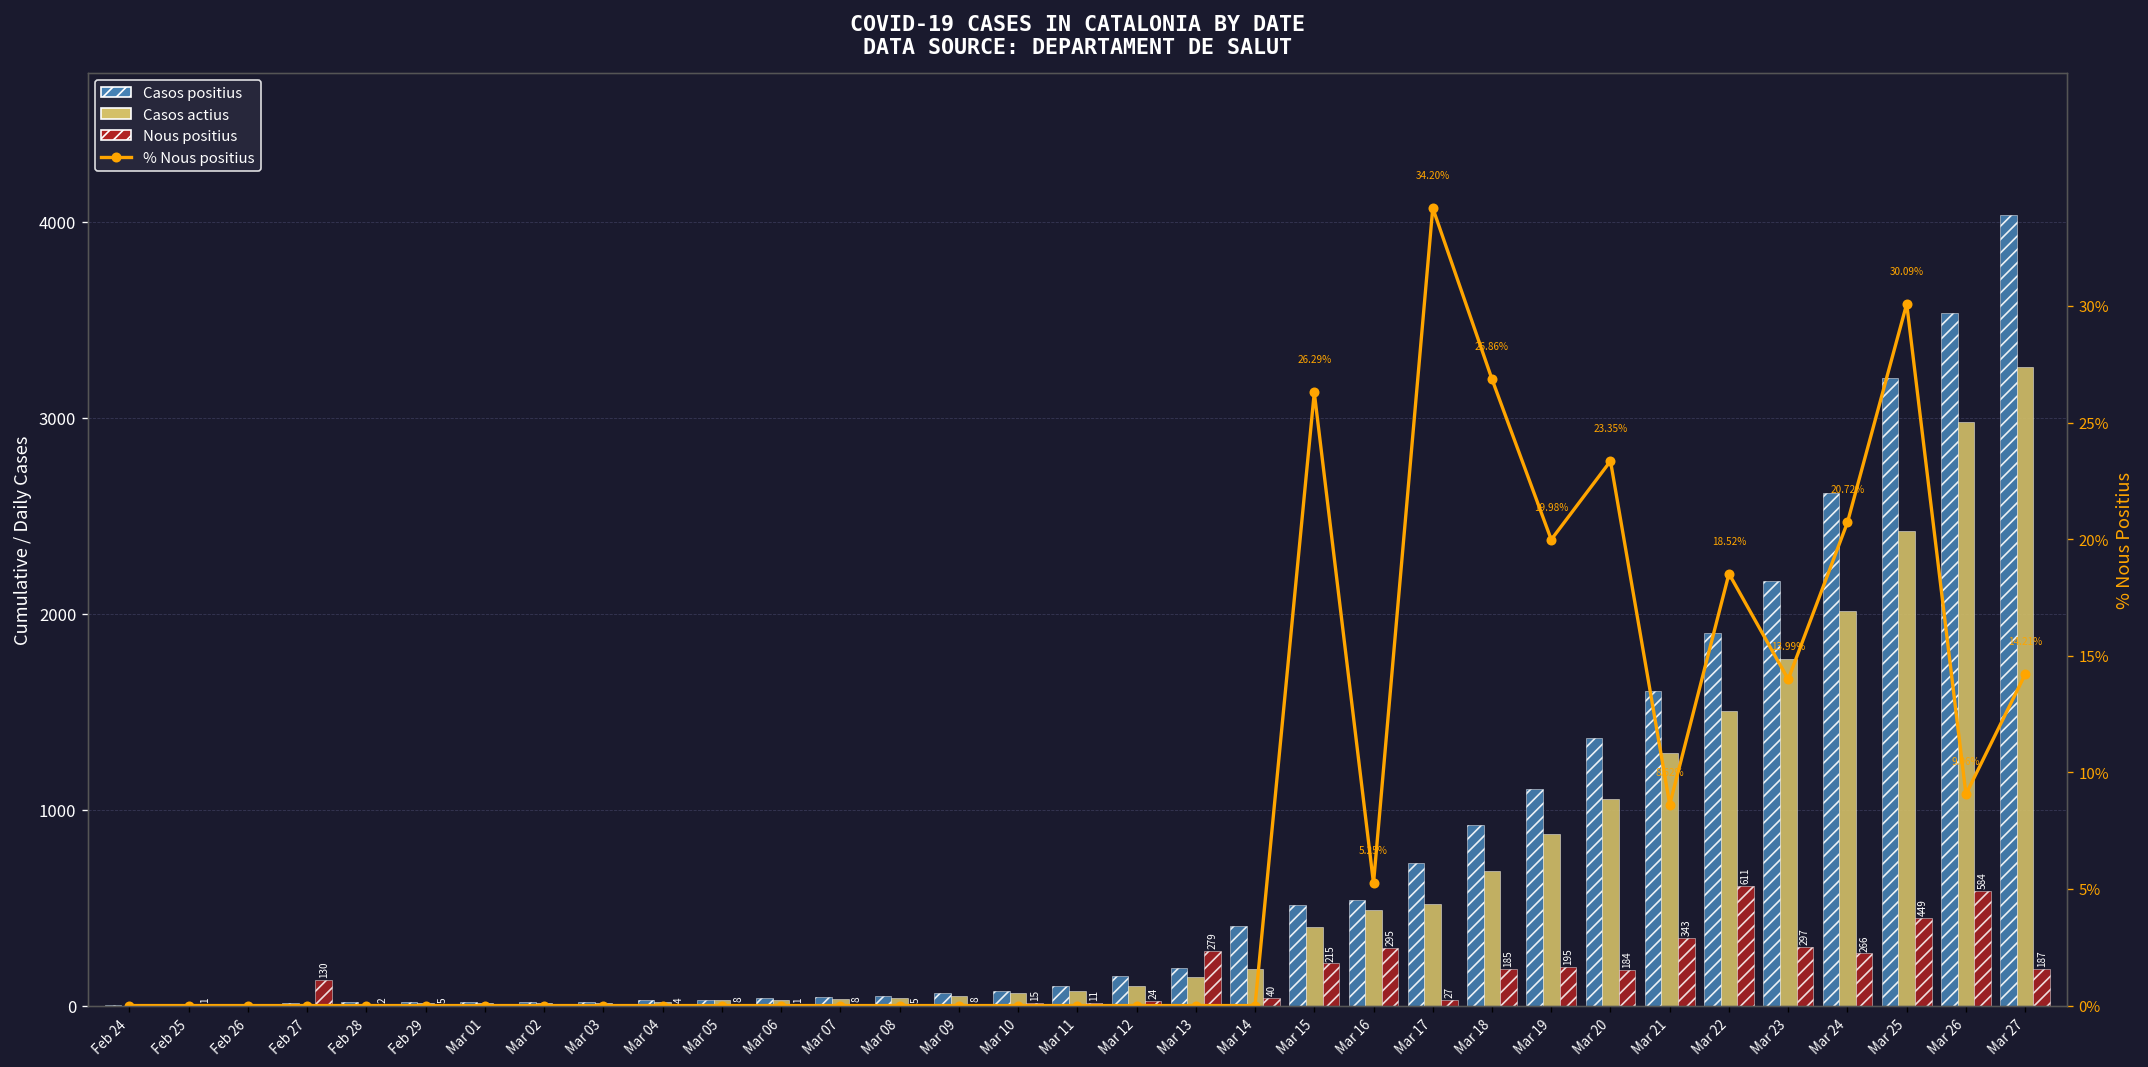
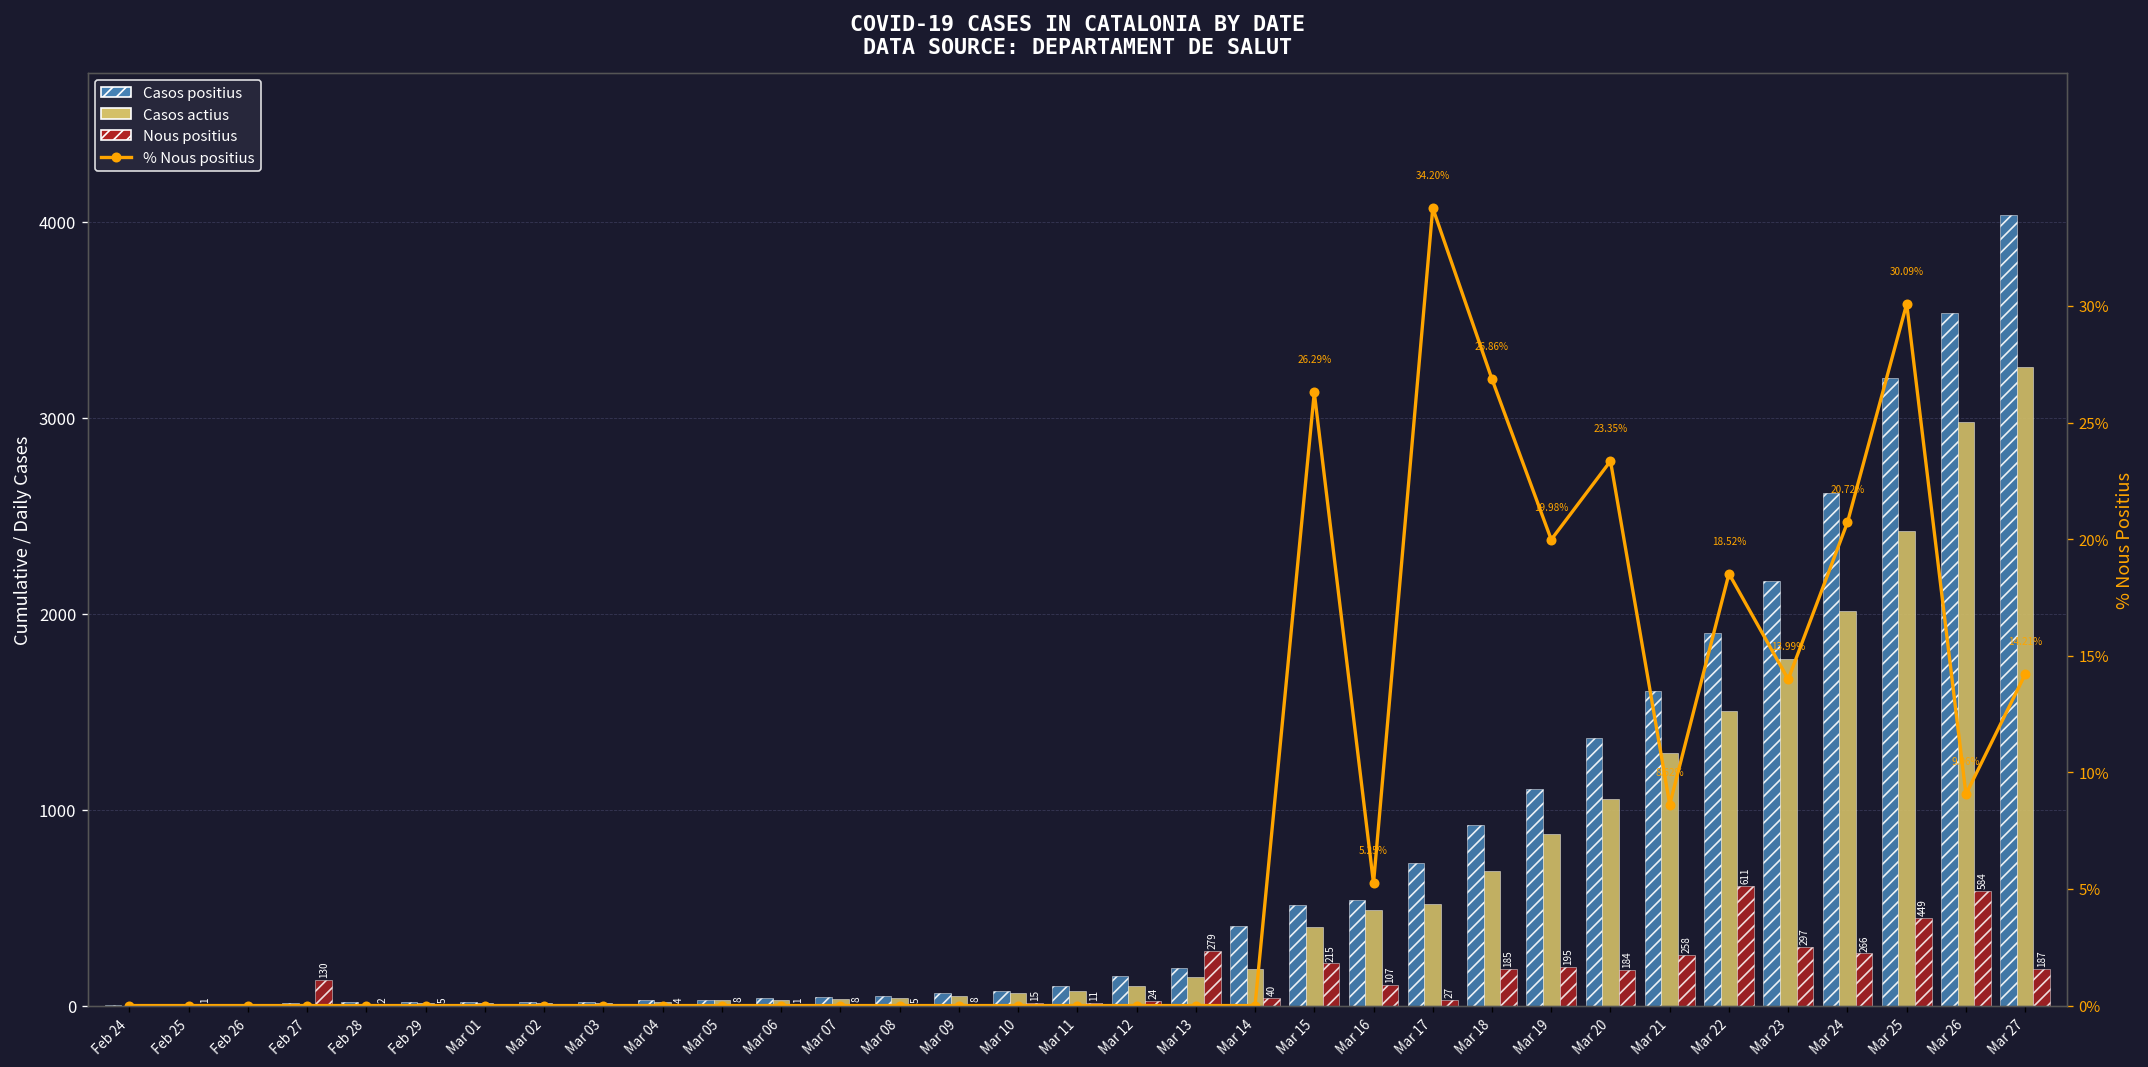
  {
    "Nous positius": {
      "Feb 25": "1",
      "Feb 27": "130",
      "Feb 28": "2",
      "Feb 29": "5",
      "Mar 04": "4",
      "Mar 05": "8",
      "Mar 06": "1",
      "Mar 07": "8",
      "Mar 08": "5",
      "Mar 09": "8",
      "Mar 10": "15",
      "Mar 11": "11",
      "Mar 12": "24",
      "Mar 13": "279",
      "Mar 14": "40",
      "Mar 15": "215",
-     "Mar 16": "295",
+     "Mar 16": "107",
      "Mar 17": "27",
      "Mar 18": "185",
      "Mar 19": "195",
      "Mar 20": "184",
-     "Mar 21": "343",
+     "Mar 21": "258",
      "Mar 22": "611",
      "Mar 23": "297",
      "Mar 24": "266",
      "Mar 25": "449",
      "Mar 26": "584",
      "Mar 27": "187"
    },
    "% Nous positius": {
      "Mar 15": "26.29%",
      "Mar 16": "5.25%",
      "Mar 17": "34.20%",
      "Mar 18": "26.86%",
      "Mar 19": "19.98%",
      "Mar 20": "23.35%",
      "Mar 21": "8.62%",
      "Mar 22": "18.52%",
      "Mar 23": "13.99%",
      "Mar 24": "20.72%",
      "Mar 25": "30.09%",
      "Mar 26": "9.06%",
      "Mar 27": "14.21%"
    }
  }
